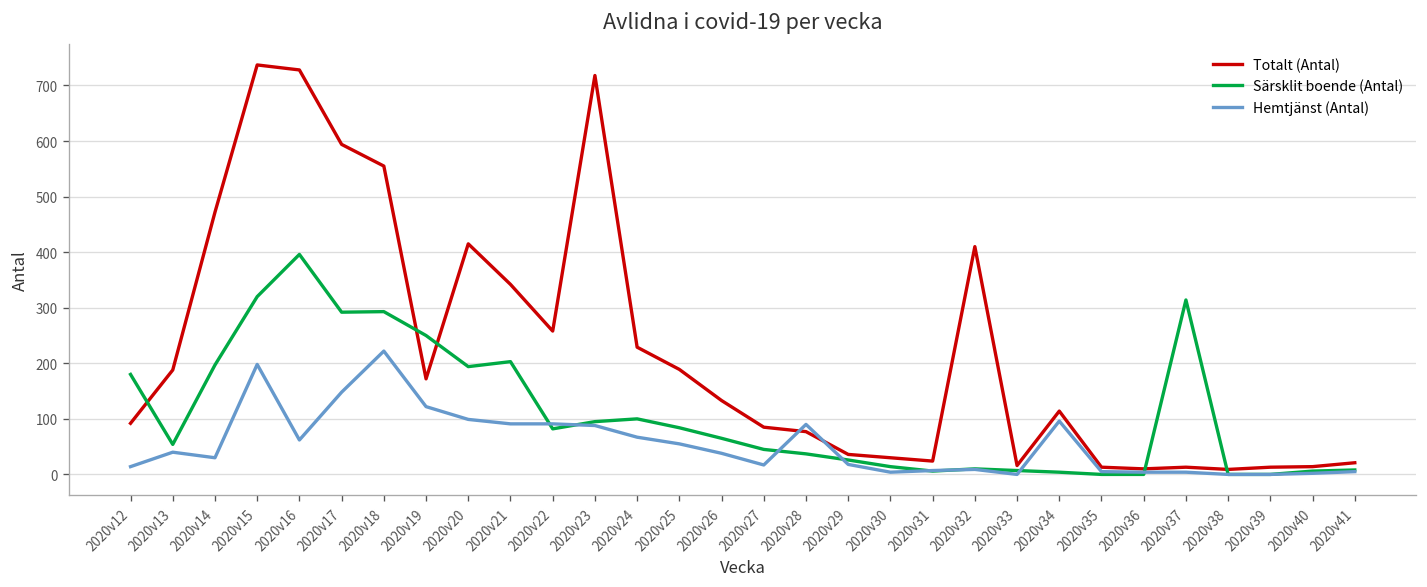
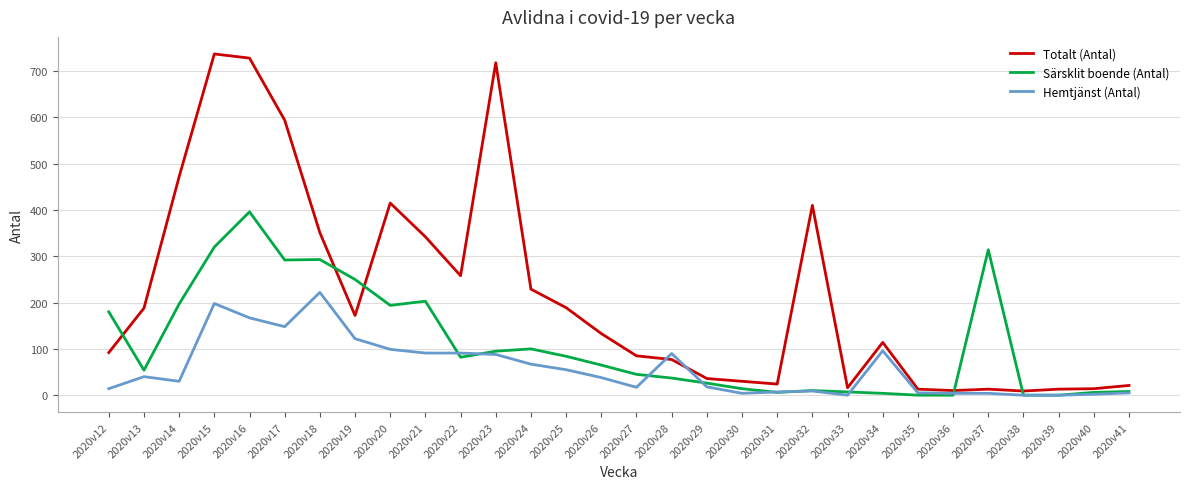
  {
    "Totalt (Antal)": {
      "2020v12": 90,
      "2020v13": 190,
      "2020v14": 470,
      "2020v15": 740,
      "2020v16": 730,
      "2020v17": 590,
-     "2020v18": 560,
+     "2020v18": 350,
      "2020v19": 170,
      "2020v20": 420,
      "2020v21": 340,
      "2020v22": 260,
      "2020v23": 720,
      "2020v24": 230,
      "2020v25": 190,
      "2020v26": 130,
      "2020v27": 90,
      "2020v28": 80,
      "2020v29": 40,
      "2020v30": 30,
      "2020v31": 20,
      "2020v32": 410,
      "2020v33": 20,
      "2020v34": 110,
      "2020v35": 10,
      "2020v36": 10,
      "2020v37": 10,
      "2020v38": 10,
      "2020v39": 10,
      "2020v40": 10,
      "2020v41": 20
    },
    "Särsklit boende (Antal)": {
      "2020v12": 180,
      "2020v13": 50,
      "2020v14": 200,
      "2020v15": 320,
      "2020v16": 400,
      "2020v17": 290,
      "2020v18": 290,
      "2020v19": 250,
      "2020v20": 190,
      "2020v21": 200,
      "2020v22": 80,
      "2020v23": 100,
      "2020v24": 100,
      "2020v25": 80,
      "2020v26": 70,
      "2020v27": 50,
      "2020v28": 40,
      "2020v29": 30,
      "2020v30": 10,
      "2020v33": 10,
      "2020v34": 0,
      "2020v37": 310
    },
    "Hemtjänst (Antal)": {
      "2020v12": 10,
      "2020v13": 40,
      "2020v14": 30,
      "2020v15": 200,
-     "2020v16": 60,
+     "2020v16": 170,
      "2020v17": 150,
      "2020v18": 220,
      "2020v19": 120,
      "2020v20": 100,
      "2020v21": 90,
      "2020v22": 90,
      "2020v23": 90,
      "2020v24": 70,
      "2020v25": 60,
      "2020v26": 40,
      "2020v27": 20,
      "2020v28": 90,
      "2020v29": 20,
      "2020v30": 0,
      "2020v33": 0,
      "2020v34": 100,
      "2020v37": 0
    }
  }
